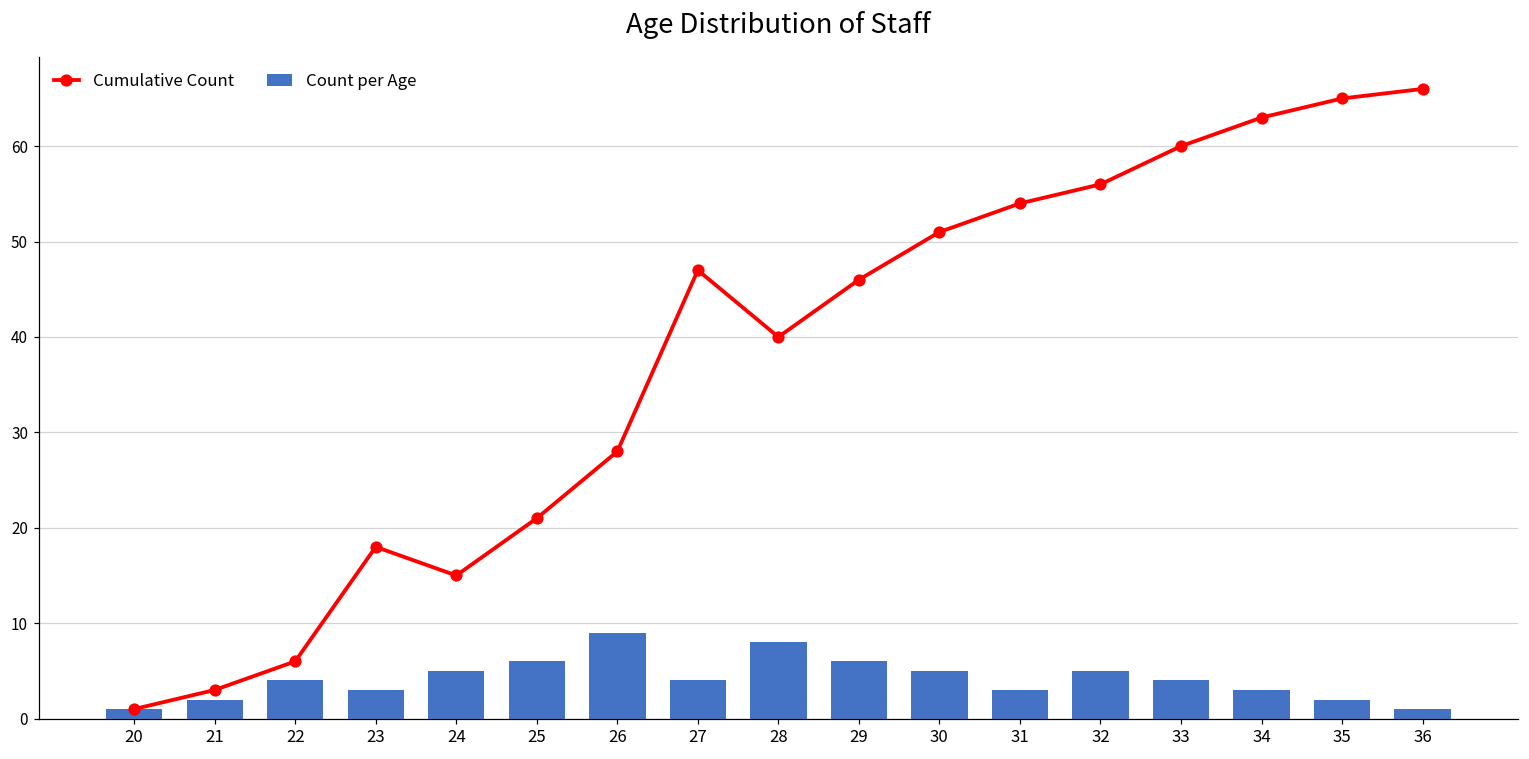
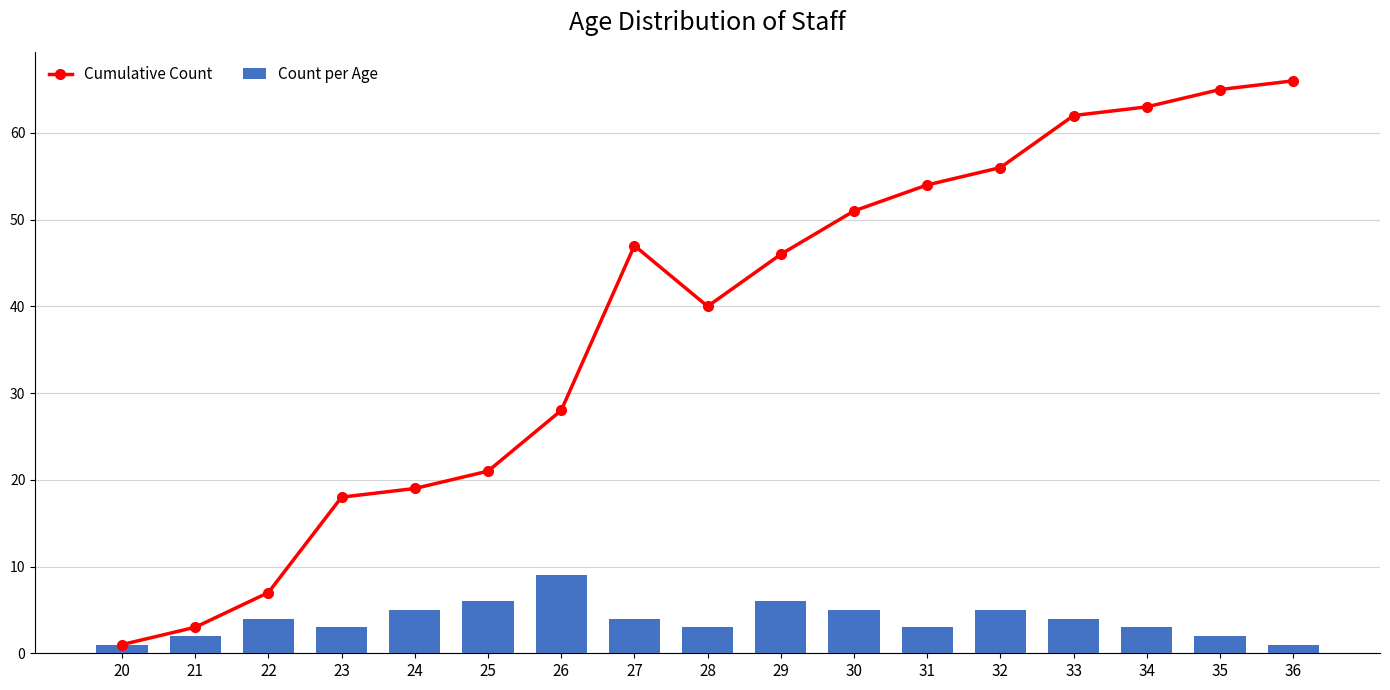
  {
    "Count per Age": {
      "20": 1,
      "21": 2,
      "22": 4,
      "23": 3,
      "24": 5,
      "25": 6,
      "26": 9,
      "27": 4,
-     "28": 8,
+     "28": 3,
      "29": 6,
      "30": 5,
      "31": 3,
      "32": 5,
      "33": 4,
      "34": 3,
      "35": 2,
      "36": 1
    },
    "Cumulative Count": {
      "20": 1,
      "21": 3,
-     "22": 6,
+     "22": 7,
      "23": 18,
-     "24": 15,
+     "24": 19,
      "25": 21,
      "26": 28,
      "27": 47,
      "28": 40,
      "29": 46,
      "30": 51,
      "31": 54,
      "32": 56,
-     "33": 60,
+     "33": 62,
      "34": 63,
      "35": 65,
      "36": 66
    }
  }
